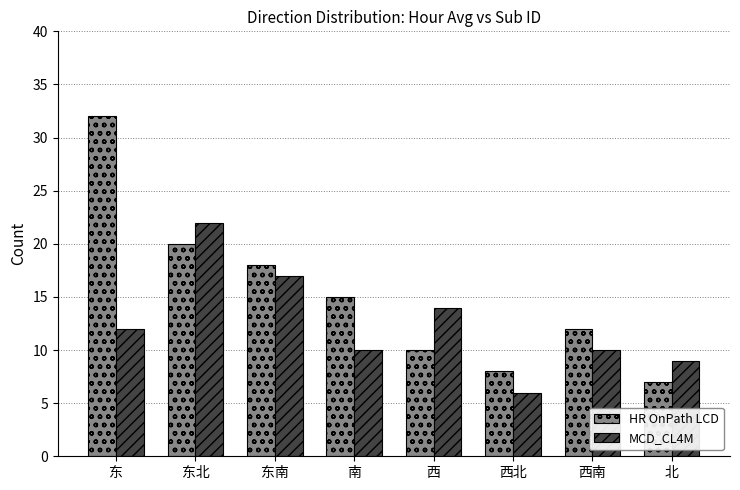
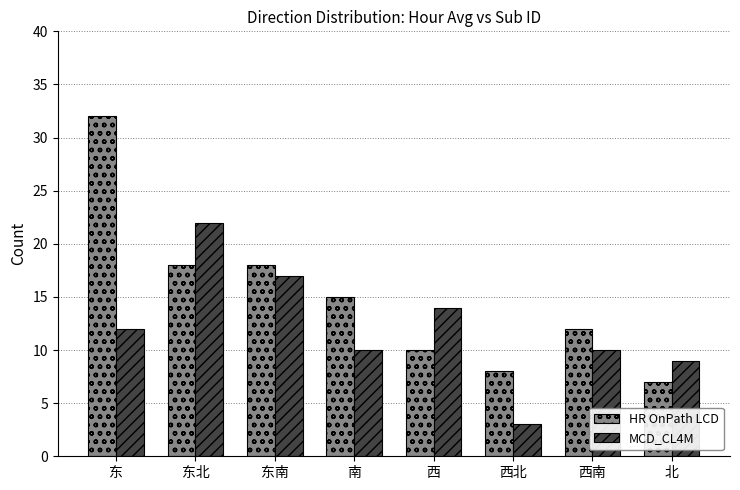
  {
    "HR OnPath LCD": {
      "东": 32,
-     "东北": 20,
+     "东北": 18,
      "东南": 18,
      "南": 15,
      "西": 10,
      "西北": 8,
      "西南": 12,
      "北": 7
    },
    "MCD_CL4M": {
      "东": 12,
      "东北": 22,
      "东南": 17,
      "南": 10,
      "西": 14,
-     "西北": 6,
+     "西北": 3,
      "西南": 10,
      "北": 9
    }
  }
